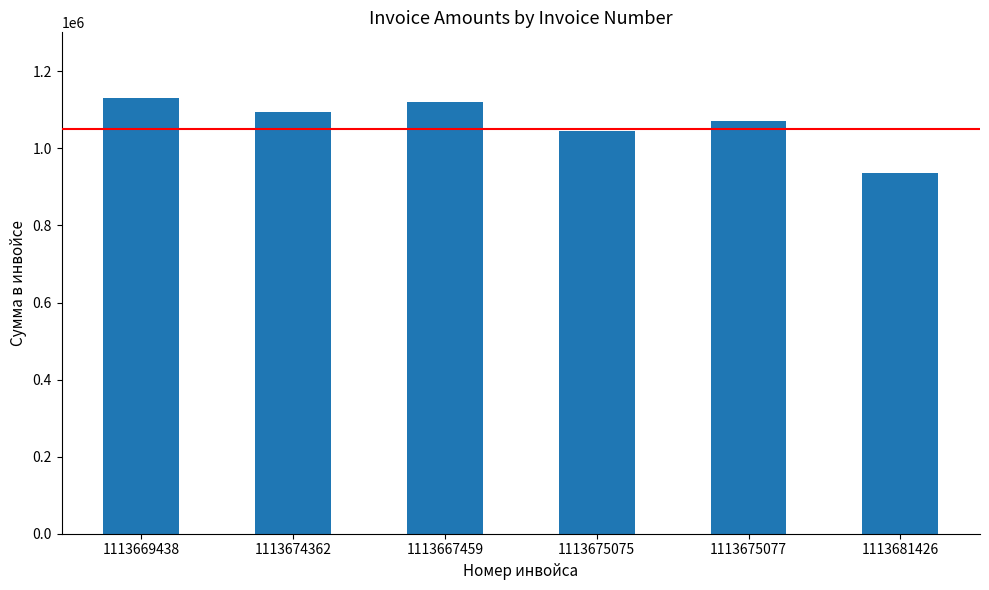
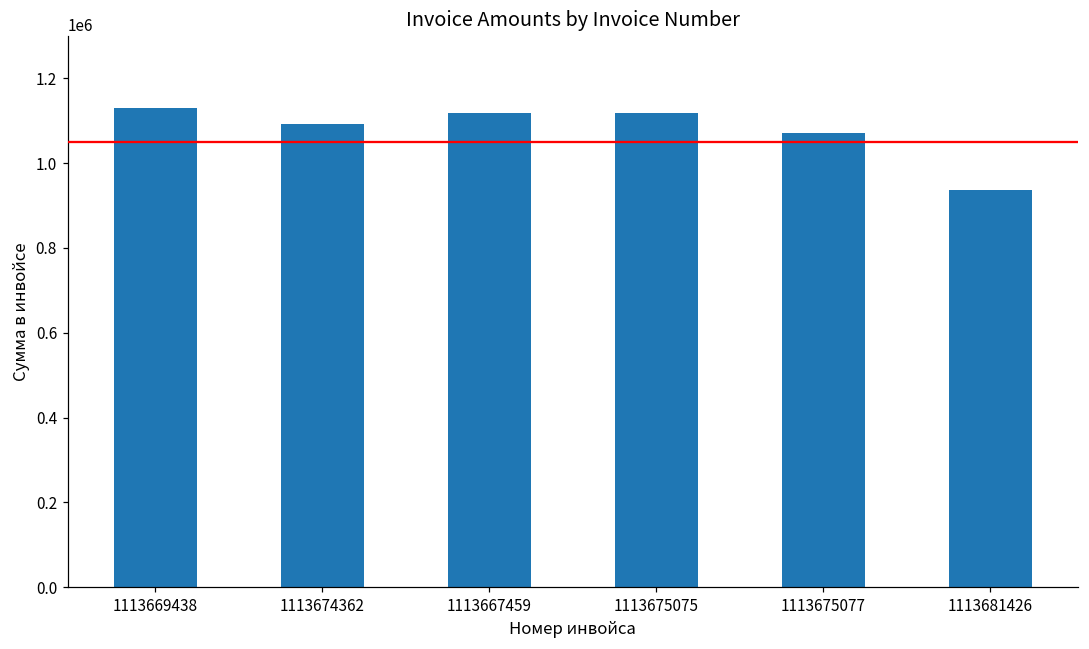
  {
    "1113669438": 1130000,
    "1113674362": 1090000,
    "1113667459": 1120000,
-   "1113675075": 1050000,
+   "1113675075": 1120000,
    "1113675077": 1070000,
    "1113681426": 940000
  }
